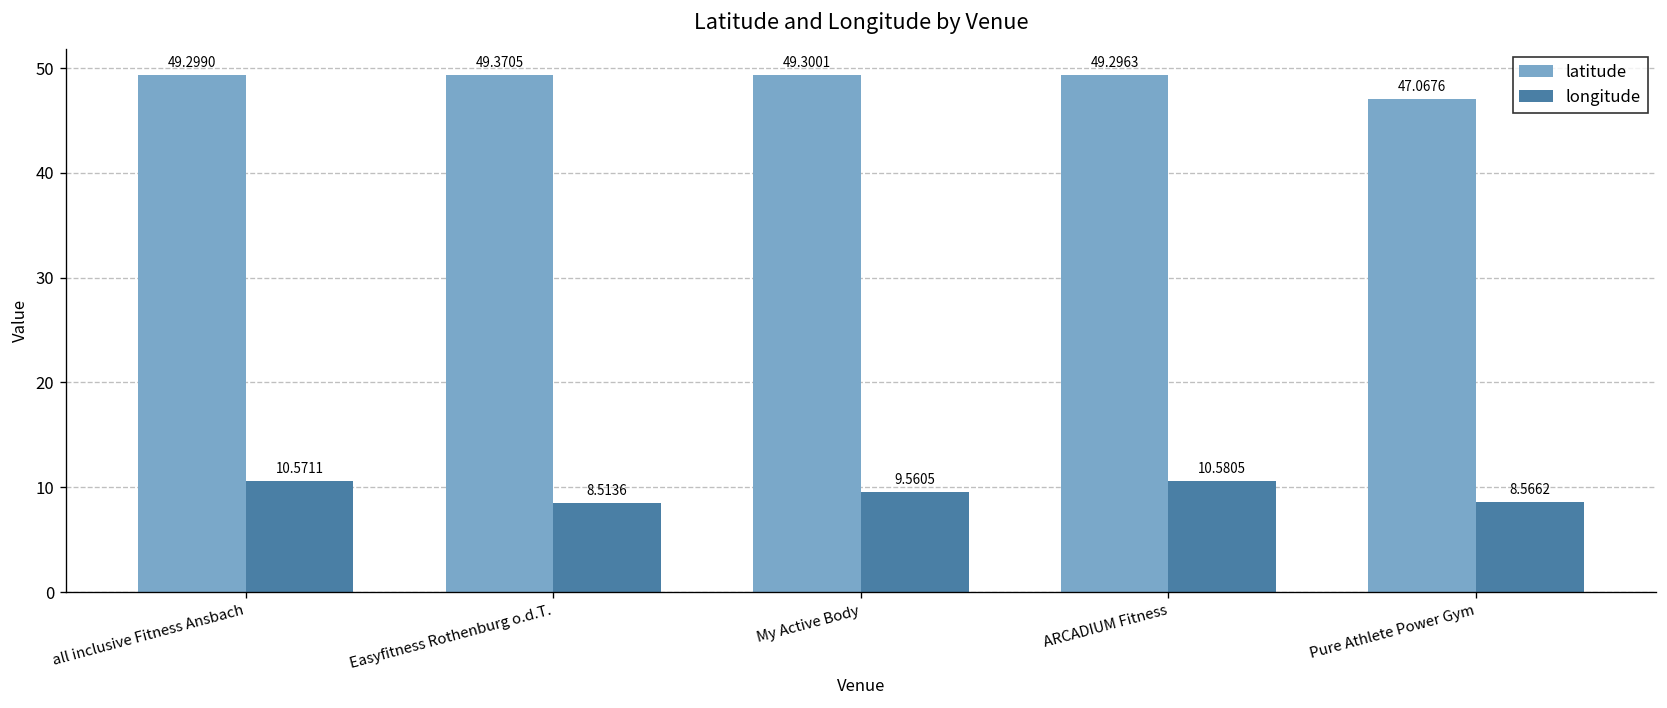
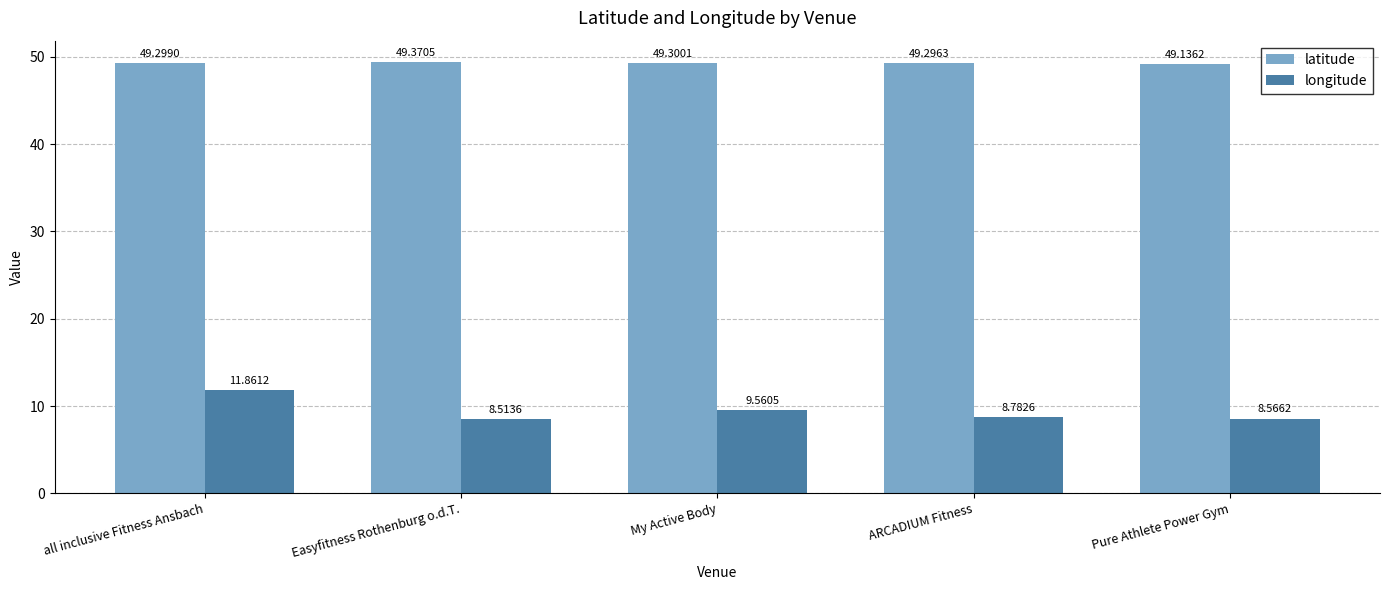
  {
    "latitude": {
      "all inclusive Fitness Ansbach": 49.2990,
      "Easyfitness Rothenburg o.d.T.": 49.3705,
      "My Active Body": 49.3001,
      "ARCADIUM Fitness": 49.2963,
-     "Pure Athlete Power Gym": 47.0676
+     "Pure Athlete Power Gym": 49.1362
    },
    "longitude": {
-     "all inclusive Fitness Ansbach": 10.5711,
+     "all inclusive Fitness Ansbach": 11.8612,
      "Easyfitness Rothenburg o.d.T.": 8.5136,
      "My Active Body": 9.5605,
-     "ARCADIUM Fitness": 10.5805,
+     "ARCADIUM Fitness": 8.7826,
      "Pure Athlete Power Gym": 8.5662
    }
  }
